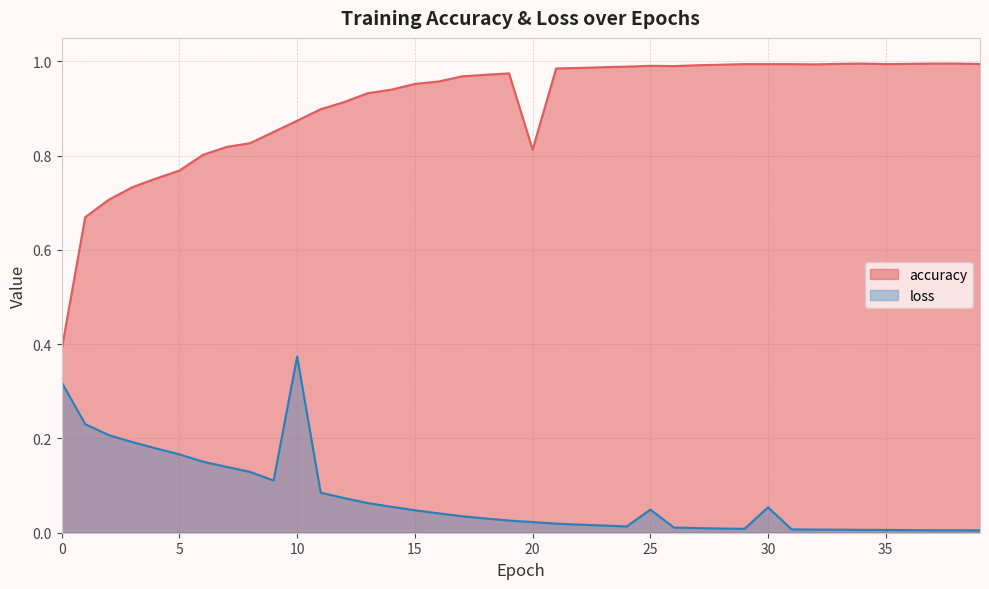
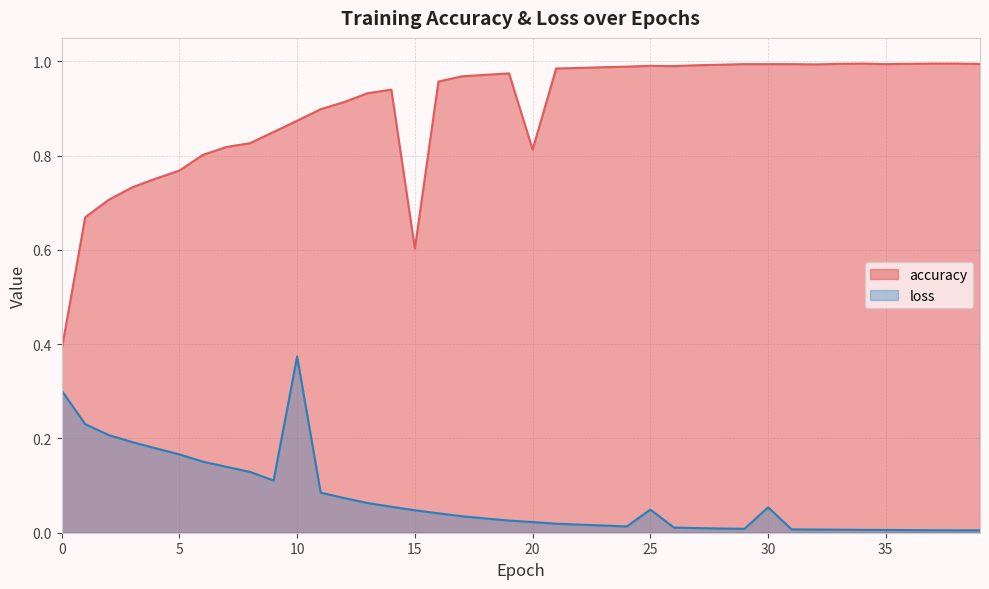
  {
    "accuracy": {
      "0": 0.39,
      "5": 0.77,
      "10": 0.87,
-     "15": 0.95,
+     "15": 0.60,
      "20": 0.81,
      "25": 0.99,
      "30": 0.99,
      "35": 0.99
    },
    "loss": {
-     "0": 0.32,
+     "0": 0.30,
      "5": 0.17,
      "10": 0.37,
      "15": 0.05,
      "20": 0.02,
      "25": 0.05,
      "30": 0.05,
      "35": 0.01
    }
  }
